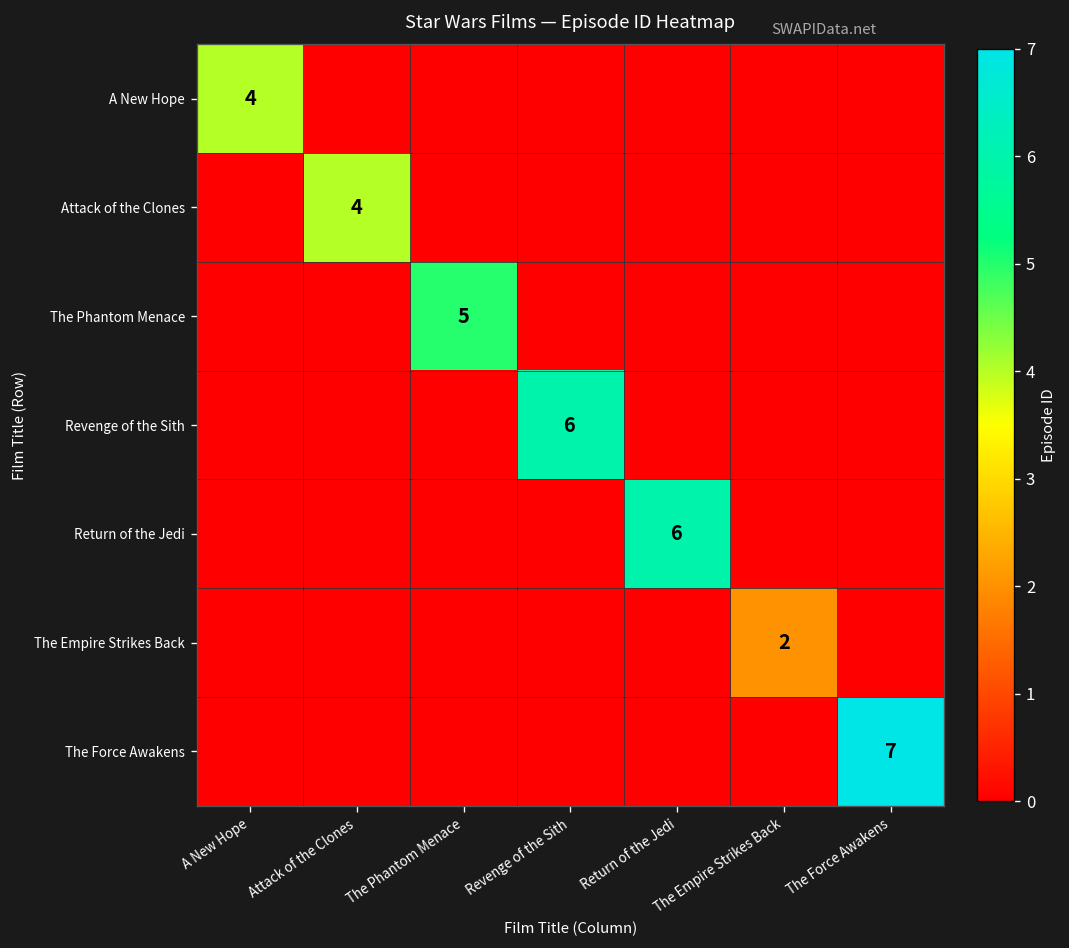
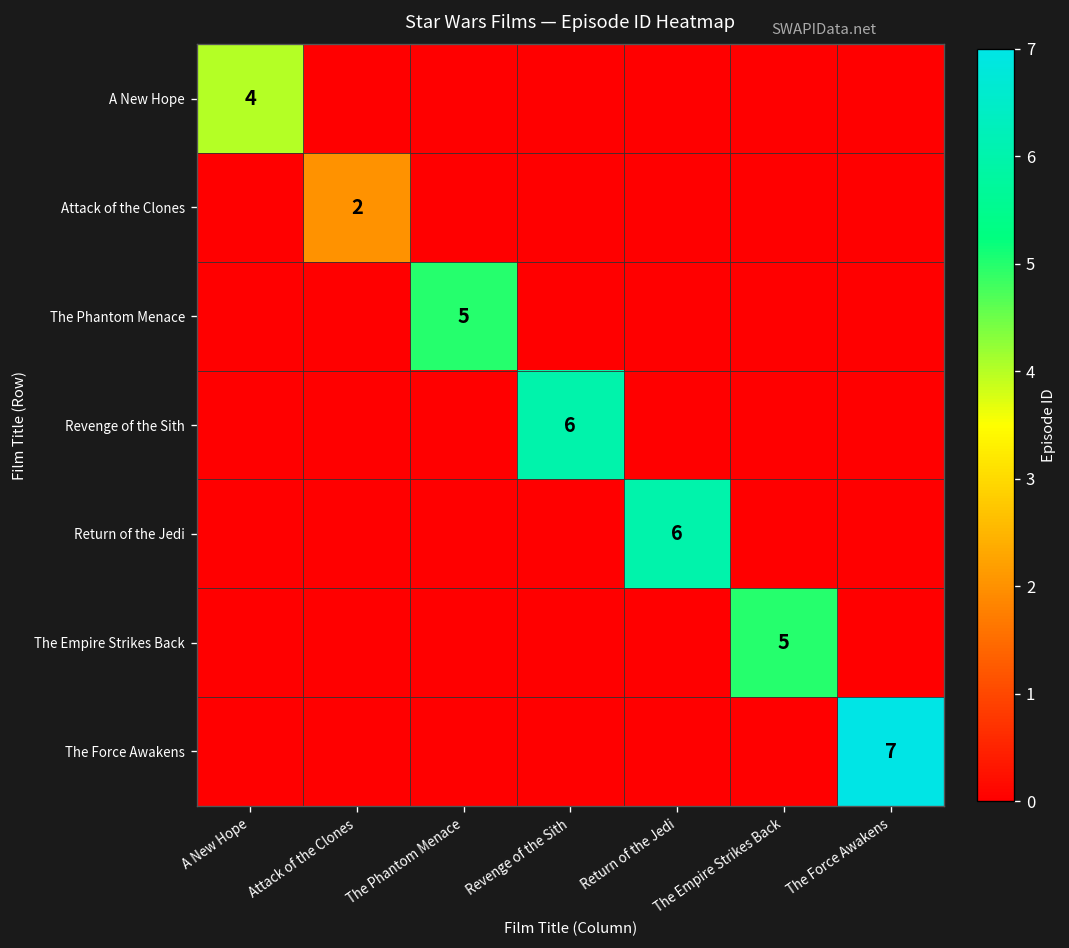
  {
    "A New Hope": {
      "A New Hope": 4
    },
    "Attack of the Clones": {
-     "Attack of the Clones": 4
+     "Attack of the Clones": 2
    },
    "The Phantom Menace": {
      "The Phantom Menace": 5
    },
    "Revenge of the Sith": {
      "Revenge of the Sith": 6
    },
    "Return of the Jedi": {
      "Return of the Jedi": 6
    },
    "The Empire Strikes Back": {
-     "The Empire Strikes Back": 2
+     "The Empire Strikes Back": 5
    },
    "The Force Awakens": {
      "The Force Awakens": 7
    }
  }
